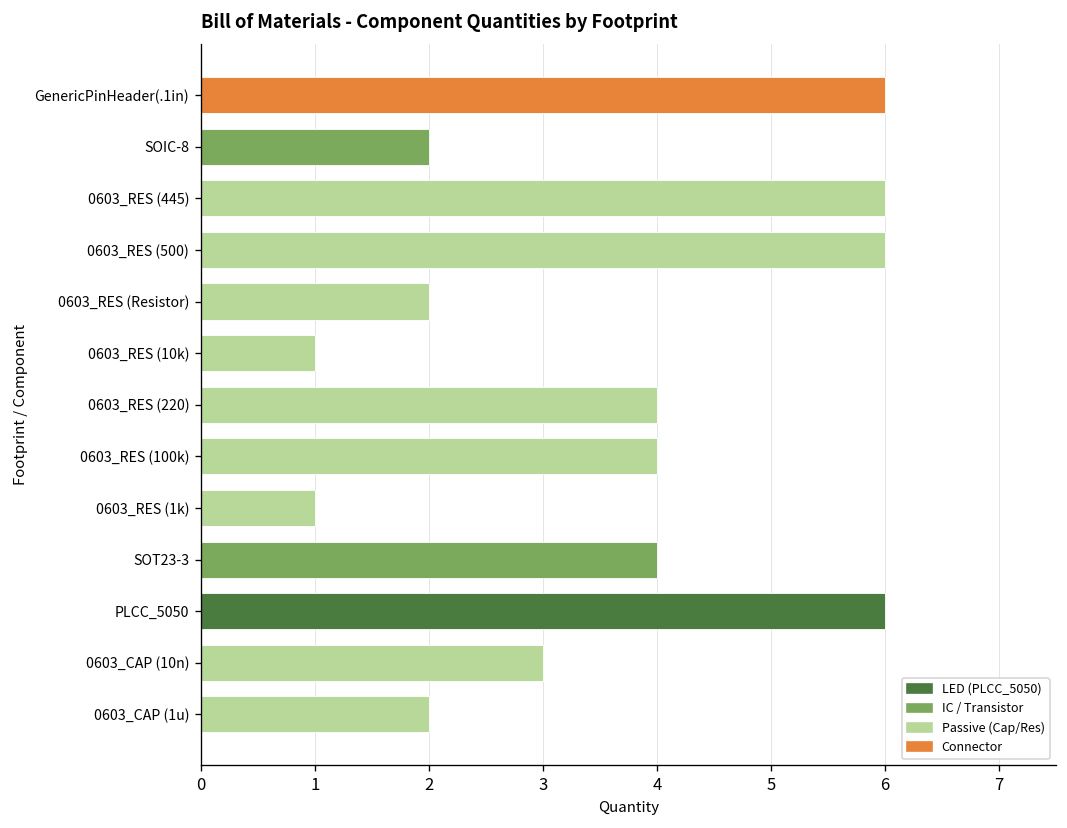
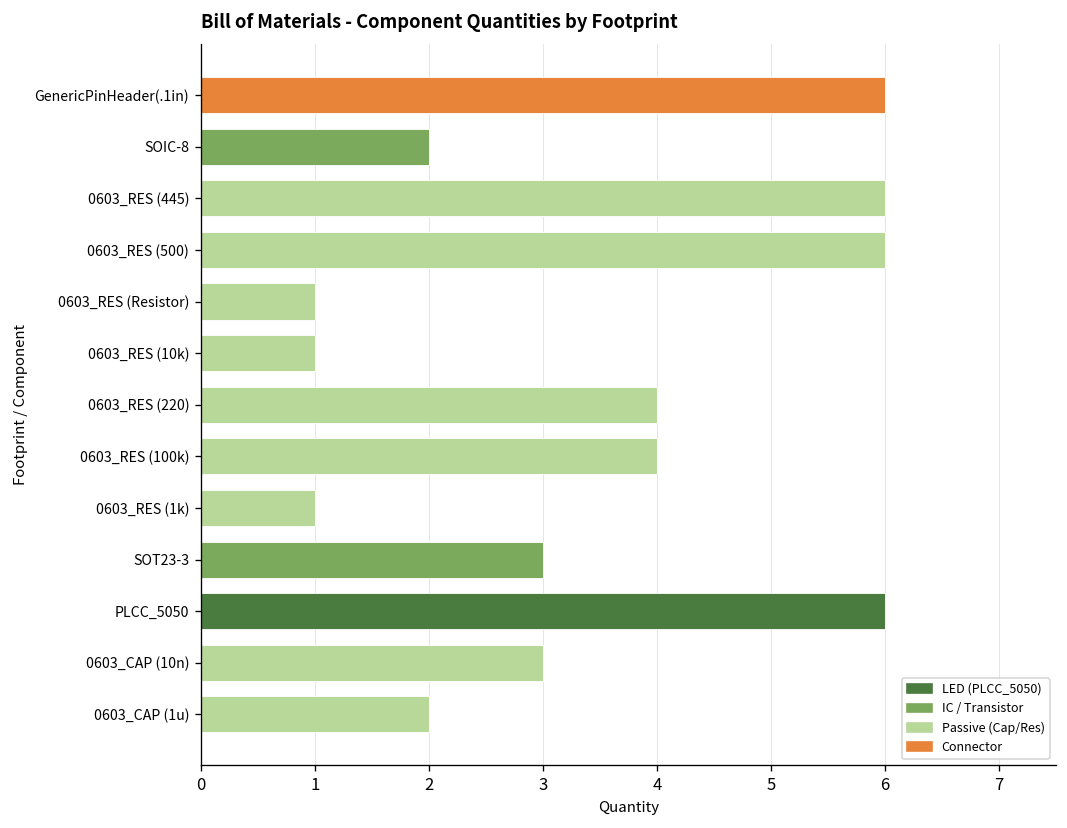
  {
    "GenericPinHeader(.1in)": 6,
    "SOIC-8": 2,
    "0603_RES (445)": 6,
    "0603_RES (500)": 6,
-   "0603_RES (Resistor)": 2,
+   "0603_RES (Resistor)": 1,
    "0603_RES (10k)": 1,
    "0603_RES (220)": 4,
    "0603_RES (100k)": 4,
    "0603_RES (1k)": 1,
-   "SOT23-3": 4,
+   "SOT23-3": 3,
    "PLCC_5050": 6,
    "0603_CAP (10n)": 3,
    "0603_CAP (1u)": 2
  }
